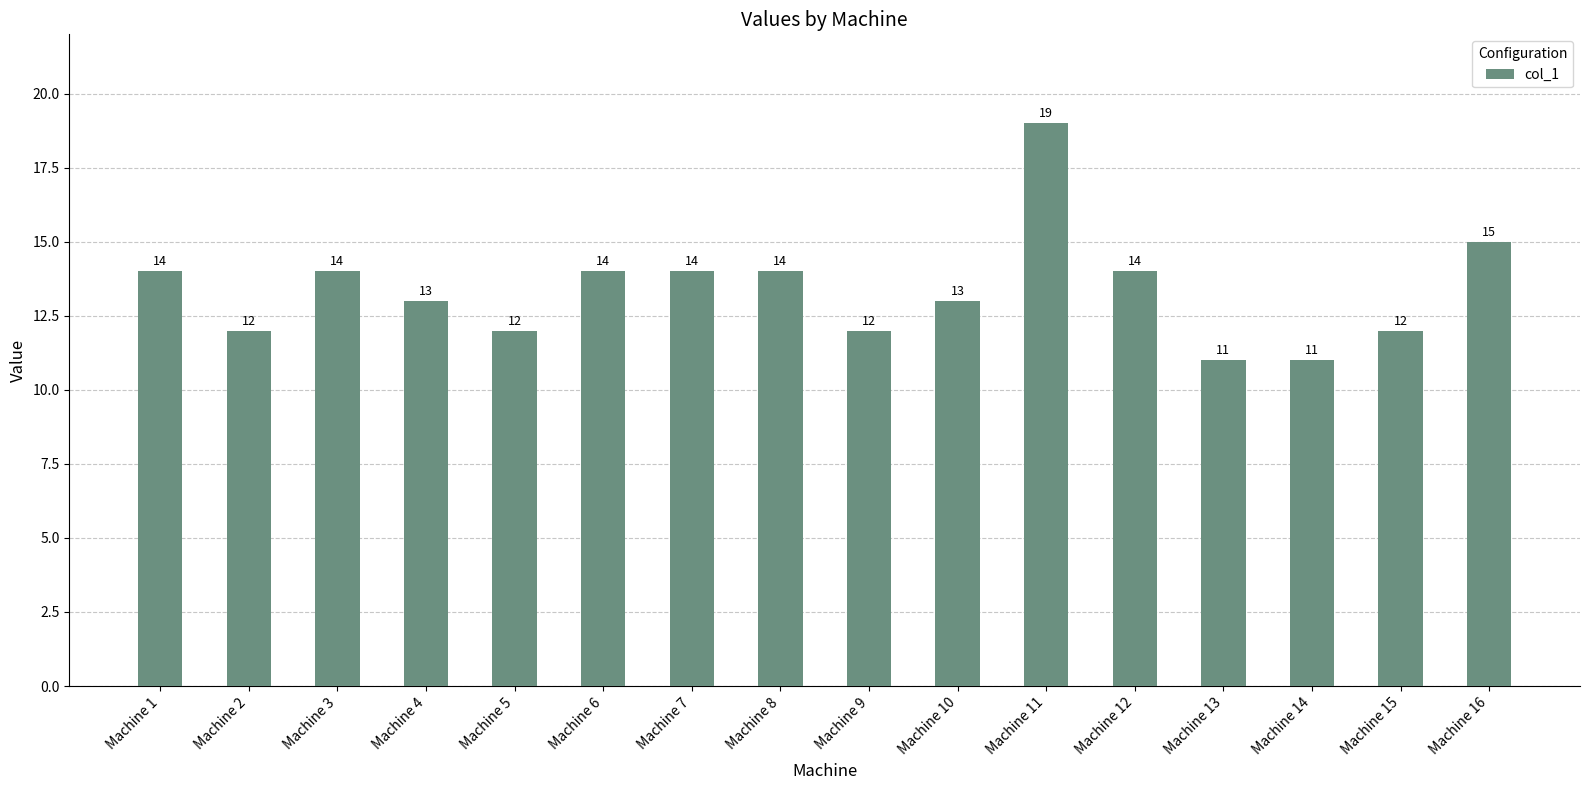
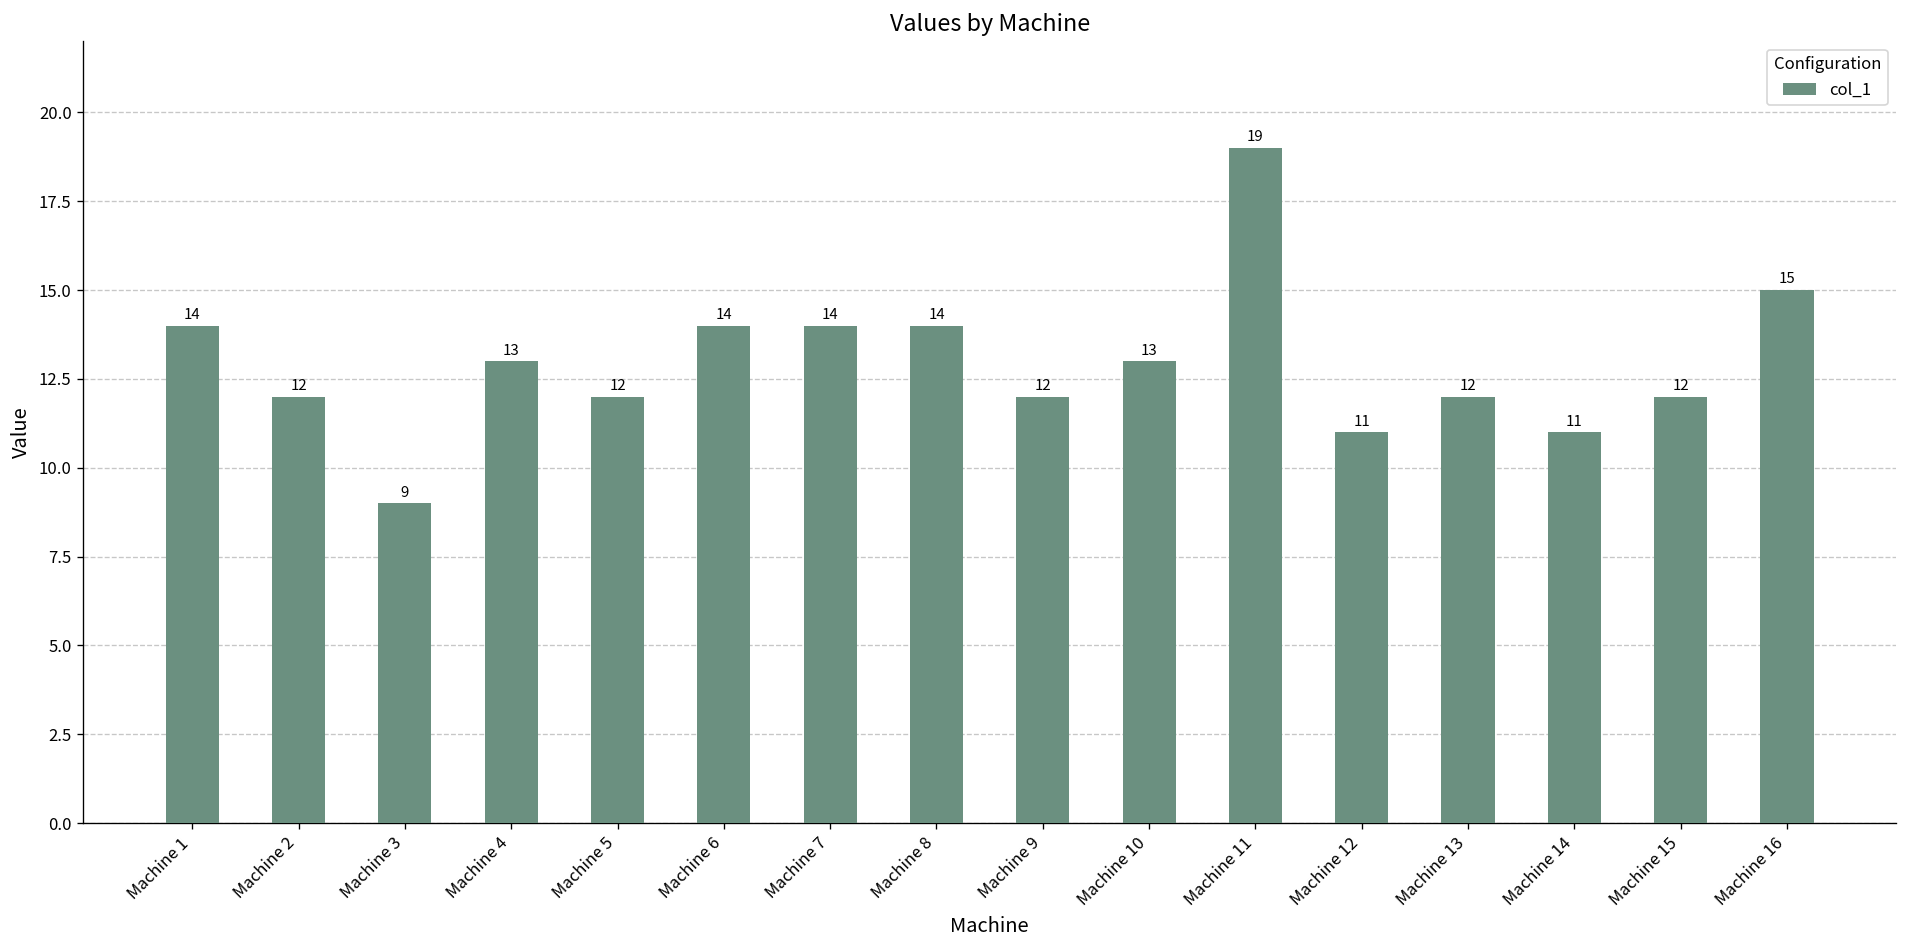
  {
    "Machine 1": 14,
    "Machine 2": 12,
-   "Machine 3": 14,
+   "Machine 3": 9,
    "Machine 4": 13,
    "Machine 5": 12,
    "Machine 6": 14,
    "Machine 7": 14,
    "Machine 8": 14,
    "Machine 9": 12,
    "Machine 10": 13,
    "Machine 11": 19,
-   "Machine 12": 14,
-   "Machine 13": 11,
+   "Machine 12": 11,
+   "Machine 13": 12,
    "Machine 14": 11,
    "Machine 15": 12,
    "Machine 16": 15
  }
